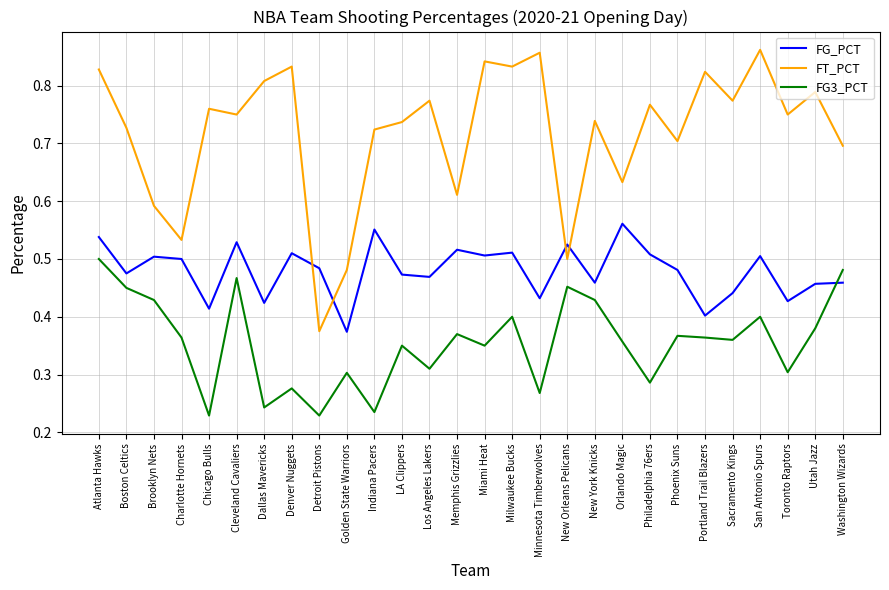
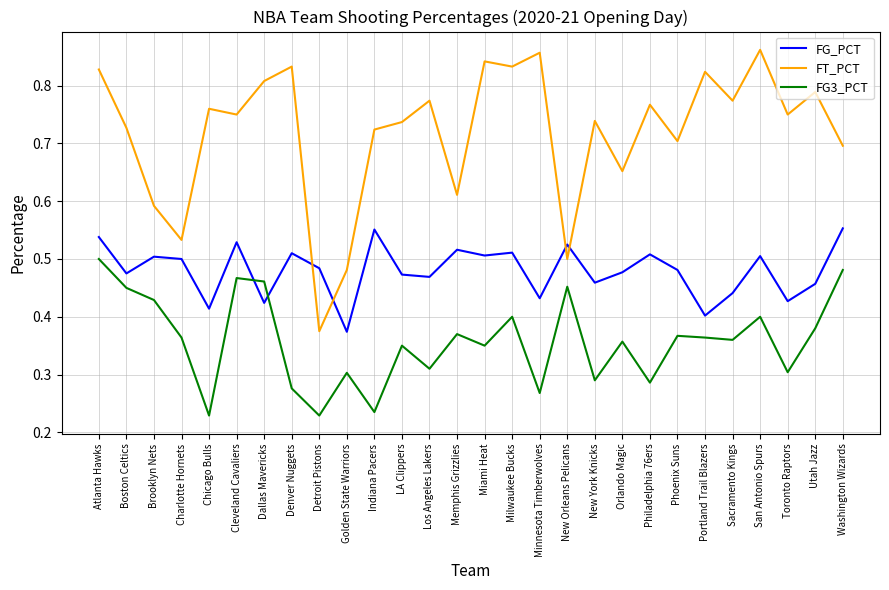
  {
    "FG_PCT": {
      "Atlanta Hawks": 0.54,
      "Boston Celtics": 0.48,
      "Brooklyn Nets": 0.50,
      "Charlotte Hornets": 0.50,
      "Chicago Bulls": 0.41,
      "Cleveland Cavaliers": 0.53,
      "Dallas Mavericks": 0.42,
      "Denver Nuggets": 0.51,
      "Detroit Pistons": 0.48,
      "Golden State Warriors": 0.37,
      "Indiana Pacers": 0.55,
      "LA Clippers": 0.47,
      "Los Angeles Lakers": 0.47,
      "Memphis Grizzlies": 0.52,
      "Miami Heat": 0.51,
      "Milwaukee Bucks": 0.51,
      "Minnesota Timberwolves": 0.43,
      "New Orleans Pelicans": 0.53,
      "New York Knicks": 0.46,
-     "Orlando Magic": 0.56,
+     "Orlando Magic": 0.48,
      "Philadelphia 76ers": 0.51,
      "Phoenix Suns": 0.48,
      "Portland Trail Blazers": 0.40,
      "Sacramento Kings": 0.44,
      "San Antonio Spurs": 0.51,
      "Toronto Raptors": 0.43,
      "Utah Jazz": 0.46,
-     "Washington Wizards": 0.46
+     "Washington Wizards": 0.55
    },
    "FT_PCT": {
      "Atlanta Hawks": 0.83,
      "Boston Celtics": 0.73,
      "Brooklyn Nets": 0.59,
      "Charlotte Hornets": 0.53,
      "Chicago Bulls": 0.76,
      "Cleveland Cavaliers": 0.75,
      "Dallas Mavericks": 0.81,
      "Denver Nuggets": 0.83,
      "Detroit Pistons": 0.38,
      "Golden State Warriors": 0.48,
      "Indiana Pacers": 0.72,
      "LA Clippers": 0.74,
      "Los Angeles Lakers": 0.77,
      "Memphis Grizzlies": 0.61,
      "Miami Heat": 0.84,
      "Milwaukee Bucks": 0.83,
      "Minnesota Timberwolves": 0.86,
      "New Orleans Pelicans": 0.50,
      "New York Knicks": 0.74,
-     "Orlando Magic": 0.63,
+     "Orlando Magic": 0.65,
      "Philadelphia 76ers": 0.77,
      "Phoenix Suns": 0.70,
      "Portland Trail Blazers": 0.82,
      "Sacramento Kings": 0.77,
      "San Antonio Spurs": 0.86,
      "Toronto Raptors": 0.75,
      "Washington Wizards": 0.70
    },
    "FG3_PCT": {
      "Atlanta Hawks": 0.50,
      "Boston Celtics": 0.45,
      "Brooklyn Nets": 0.43,
      "Charlotte Hornets": 0.36,
      "Chicago Bulls": 0.23,
      "Cleveland Cavaliers": 0.47,
-     "Dallas Mavericks": 0.24,
+     "Dallas Mavericks": 0.46,
      "Denver Nuggets": 0.28,
      "Detroit Pistons": 0.23,
      "Golden State Warriors": 0.30,
      "Indiana Pacers": 0.24,
      "LA Clippers": 0.35,
      "Los Angeles Lakers": 0.31,
      "Memphis Grizzlies": 0.37,
      "Miami Heat": 0.35,
      "Milwaukee Bucks": 0.40,
      "Minnesota Timberwolves": 0.27,
      "New Orleans Pelicans": 0.45,
-     "New York Knicks": 0.43,
+     "New York Knicks": 0.29,
      "Orlando Magic": 0.36,
      "Philadelphia 76ers": 0.29,
      "Phoenix Suns": 0.37,
      "Portland Trail Blazers": 0.36,
      "Sacramento Kings": 0.36,
      "San Antonio Spurs": 0.40,
      "Toronto Raptors": 0.30,
      "Utah Jazz": 0.38,
      "Washington Wizards": 0.48
    }
  }
